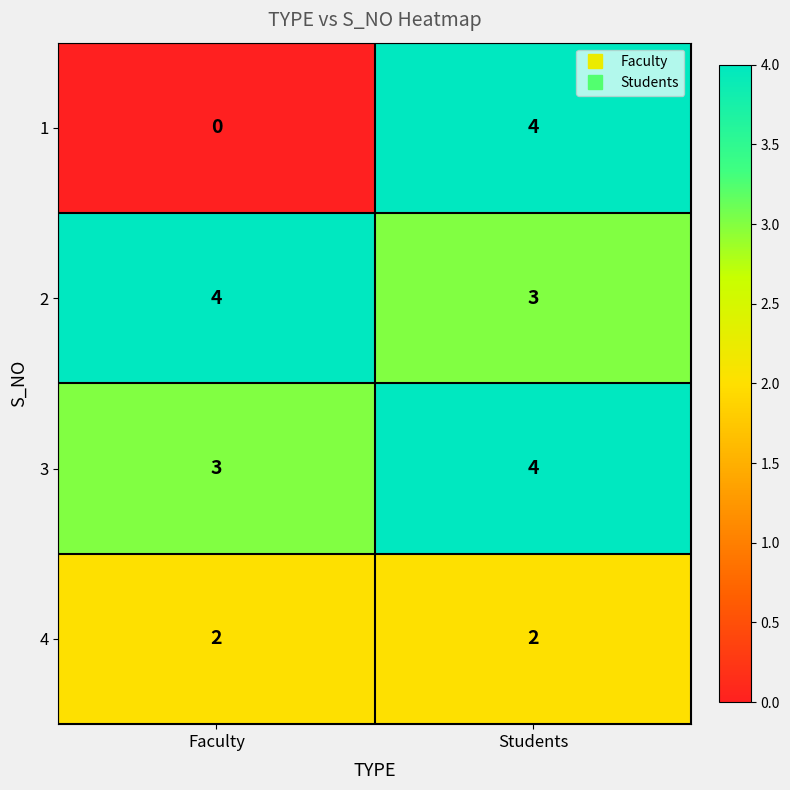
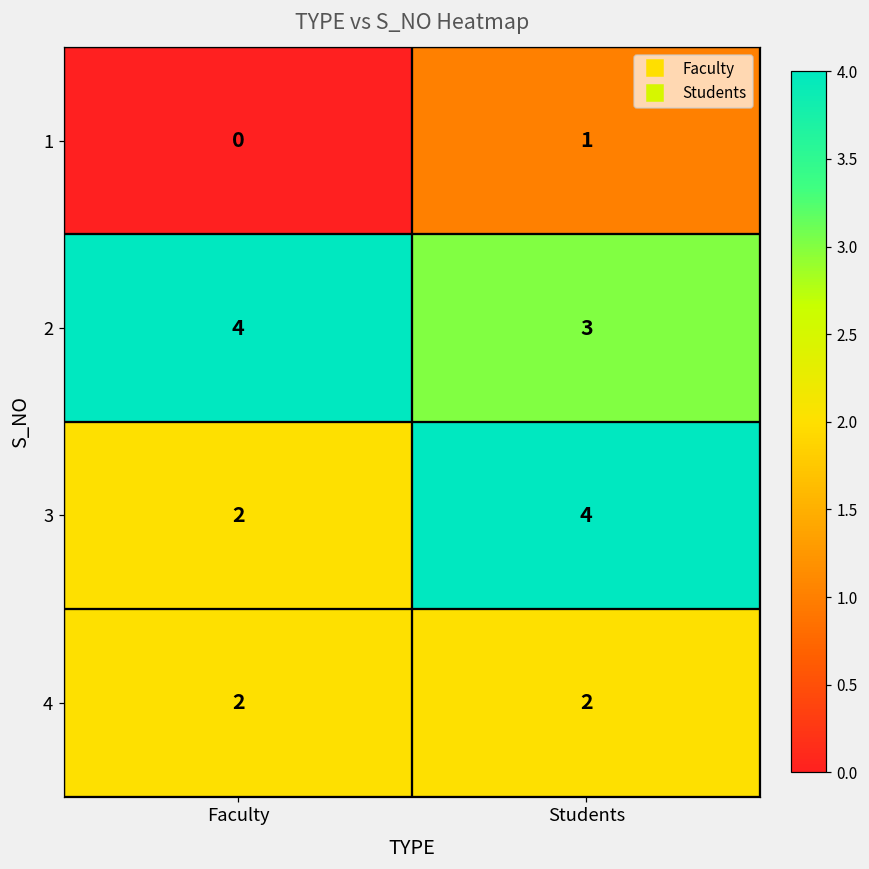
  {
    "1": {
      "Faculty": 0,
-     "Students": 4
+     "Students": 1
    },
    "2": {
      "Faculty": 4,
      "Students": 3
    },
    "3": {
-     "Faculty": 3,
+     "Faculty": 2,
      "Students": 4
    },
    "4": {
      "Faculty": 2,
      "Students": 2
    }
  }
